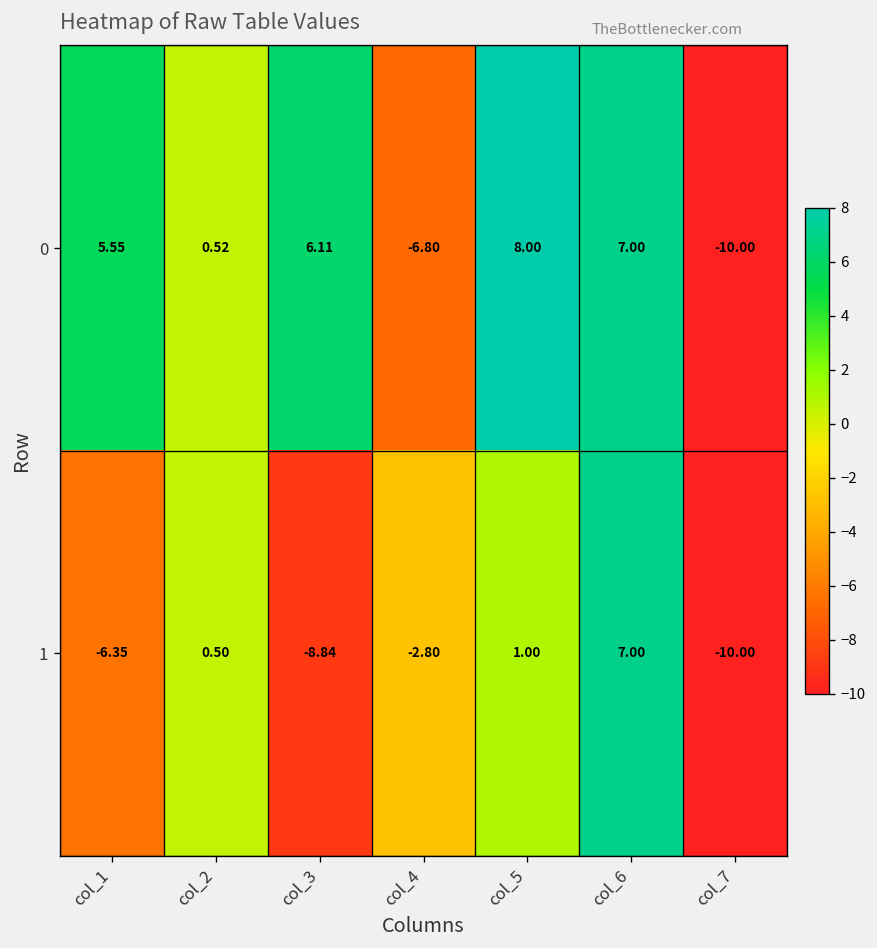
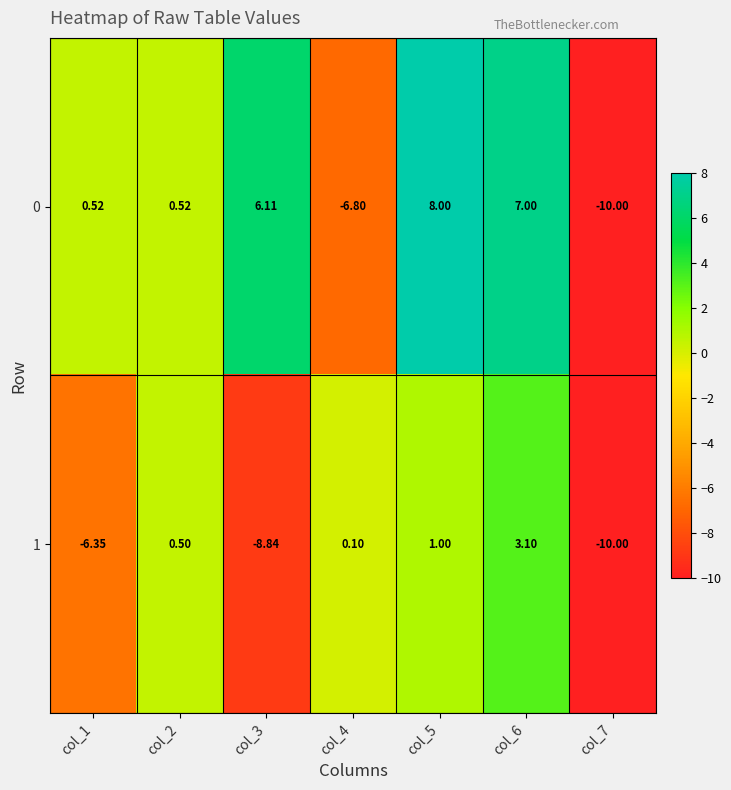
  {
    "0": {
-     "col_1": 5.55,
+     "col_1": 0.52,
      "col_2": 0.52,
      "col_3": 6.11,
      "col_4": -6.80,
      "col_5": 8.00,
      "col_6": 7.00,
      "col_7": -10.00
    },
    "1": {
      "col_1": -6.35,
      "col_2": 0.50,
      "col_3": -8.84,
-     "col_4": -2.80,
+     "col_4": 0.10,
      "col_5": 1.00,
-     "col_6": 7.00,
+     "col_6": 3.10,
      "col_7": -10.00
    }
  }
